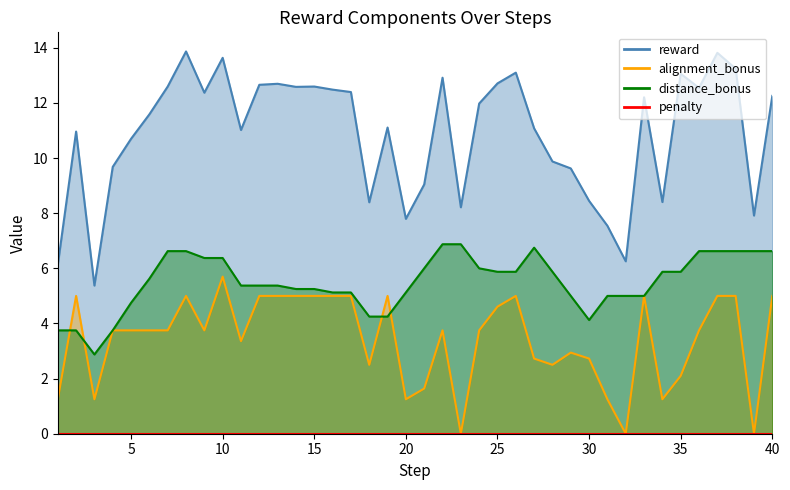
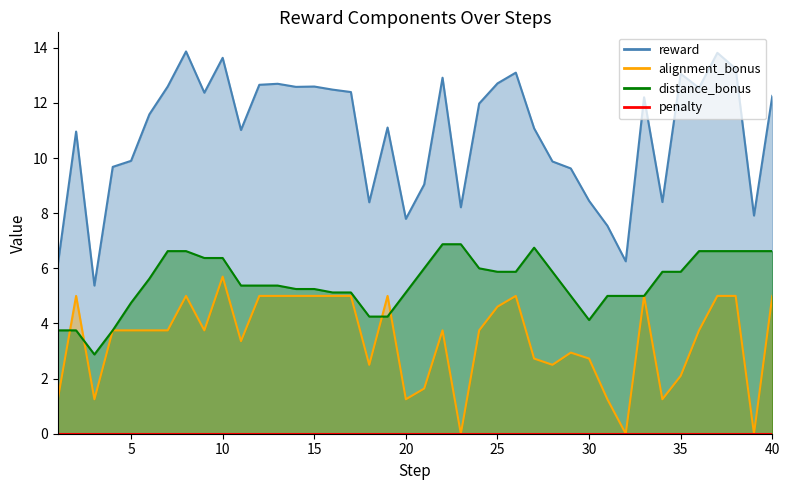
  {
    "reward": {
-     "5": 10.7,
+     "5": 9.9,
      "10": 13.6,
      "15": 12.6,
      "20": 7.8,
      "25": 12.7,
      "30": 8.4,
      "40": 12.3
    },
    "alignment_bonus": {
      "5": 3.8,
      "10": 5.7,
      "15": 5.0,
      "20": 1.3,
      "25": 4.6,
      "30": 2.7,
      "35": 2.1,
      "40": 5.0
    },
    "distance_bonus": {
      "5": 4.8,
      "10": 6.4,
      "15": 5.3,
      "20": 5.1,
      "25": 5.9,
      "30": 4.1,
      "35": 5.9,
      "40": 6.6
    },
    "penalty": {
      "5": 0.0,
      "10": 0.0,
      "15": 0.0,
      "20": 0.0,
      "25": 0.0,
      "30": 0.0,
      "35": 0.0,
      "40": 0.0
    }
  }
